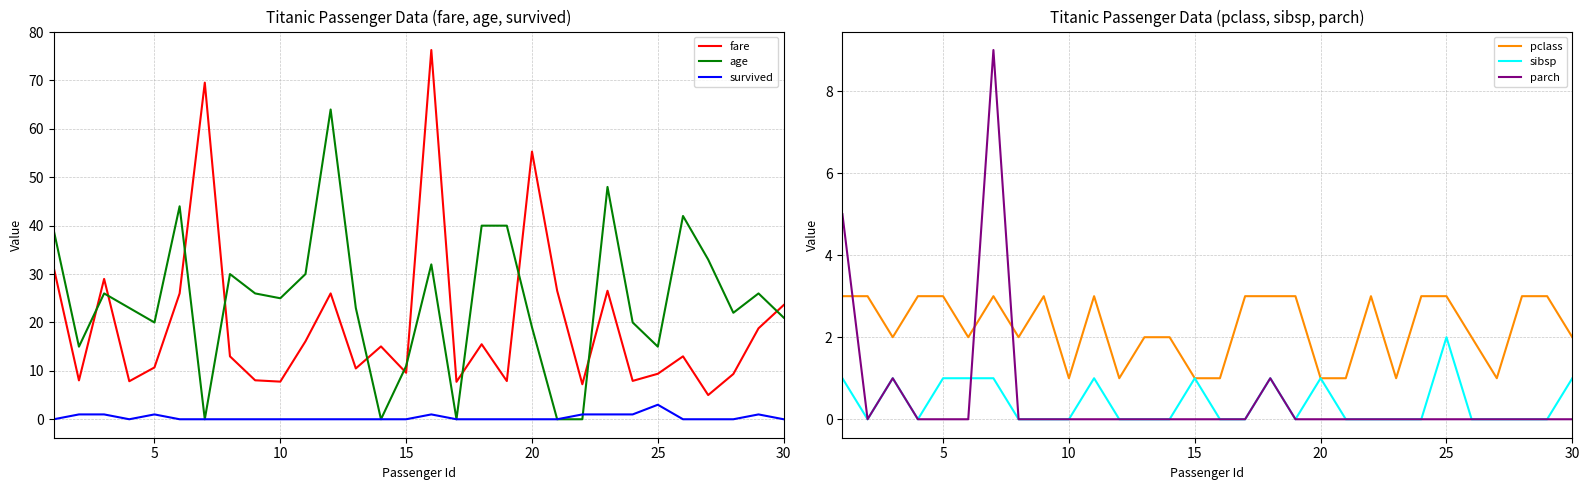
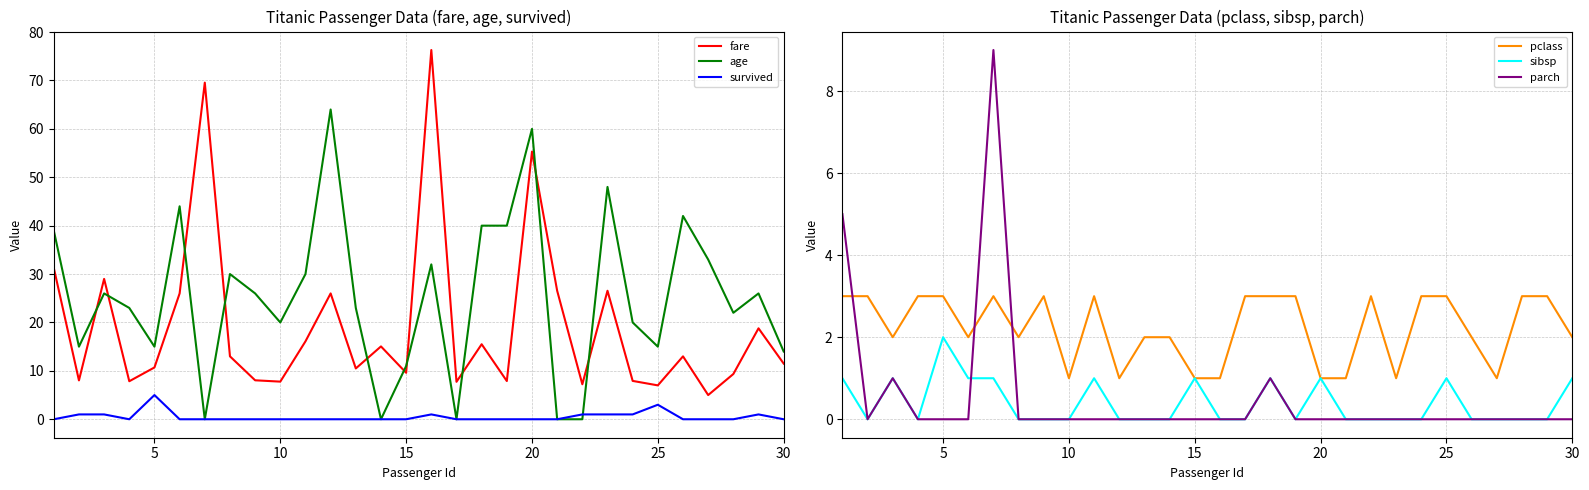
  {
    "Titanic Passenger Data (fare, age, survived)": {
      "fare": {
        "5": 11,
        "10": 8,
        "15": 10,
        "20": 55,
-       "25": 9,
-       "30": 24
+       "25": 7,
+       "30": 12
      },
      "age": {
-       "5": 20,
-       "10": 25,
+       "5": 15,
+       "10": 20,
        "15": 11,
-       "20": 19,
+       "20": 60,
        "25": 15,
-       "30": 21
+       "30": 14
      },
      "survived": {
-       "5": 1,
+       "5": 5,
        "10": 0,
        "15": 0,
        "20": 0,
        "25": 3,
        "30": 0
      }
    },
    "Titanic Passenger Data (pclass, sibsp, parch)": {
      "pclass": {
        "5": 3,
        "10": 1,
        "25": 3,
        "30": 2
      },
      "sibsp": {
-       "5": 1,
-       "25": 2,
+       "5": 2,
+       "25": 1,
        "30": 1
      },
      "parch": {
        "5": 0,
        "15": 0,
        "20": 0,
        "25": 0,
        "30": 0
      }
    }
  }
